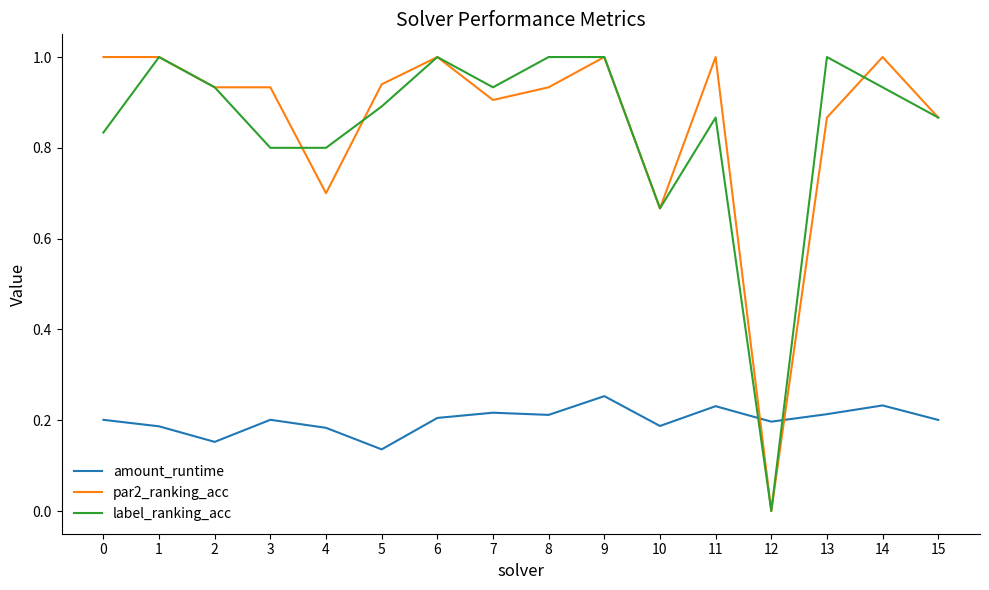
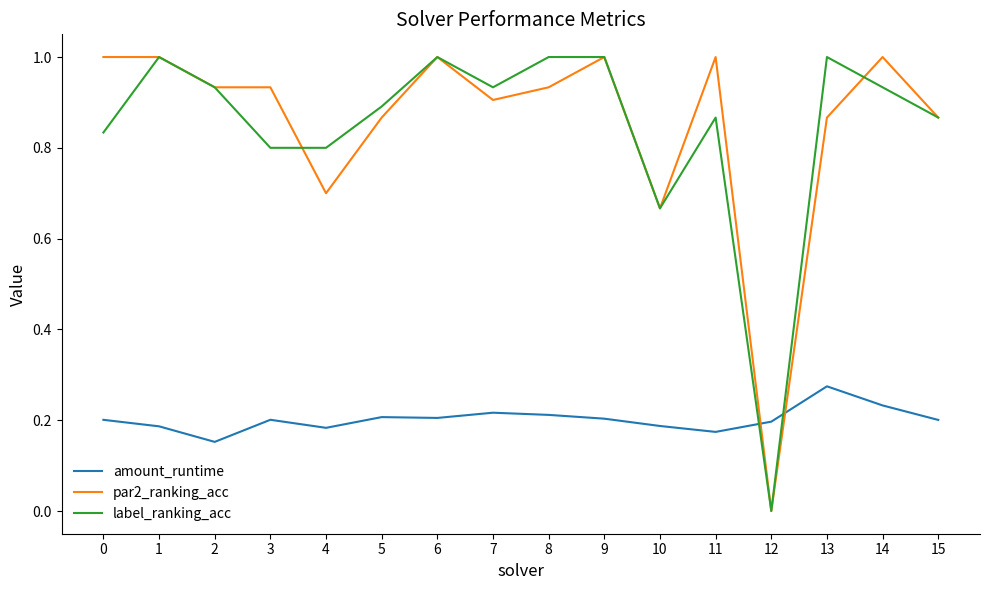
  {
    "amount_runtime": {
      "0": 0.20,
      "1": 0.19,
      "2": 0.15,
      "3": 0.20,
      "4": 0.18,
-     "5": 0.14,
+     "5": 0.21,
      "6": 0.21,
      "7": 0.22,
      "8": 0.21,
-     "9": 0.25,
+     "9": 0.20,
      "10": 0.19,
-     "11": 0.23,
+     "11": 0.17,
      "12": 0.20,
-     "13": 0.21,
+     "13": 0.27,
      "14": 0.23,
      "15": 0.20
    },
    "par2_ranking_acc": {
      "0": 1.00,
      "3": 0.93,
      "4": 0.70,
-     "5": 0.94,
+     "5": 0.87,
      "7": 0.91,
      "8": 0.93,
      "11": 1.00,
      "13": 0.87,
      "14": 1.00
    },
    "label_ranking_acc": {
      "0": 0.83,
      "3": 0.80,
      "4": 0.80,
      "5": 0.89,
      "7": 0.93,
      "8": 1.00,
      "11": 0.87,
      "13": 1.00,
      "14": 0.93
    }
  }
